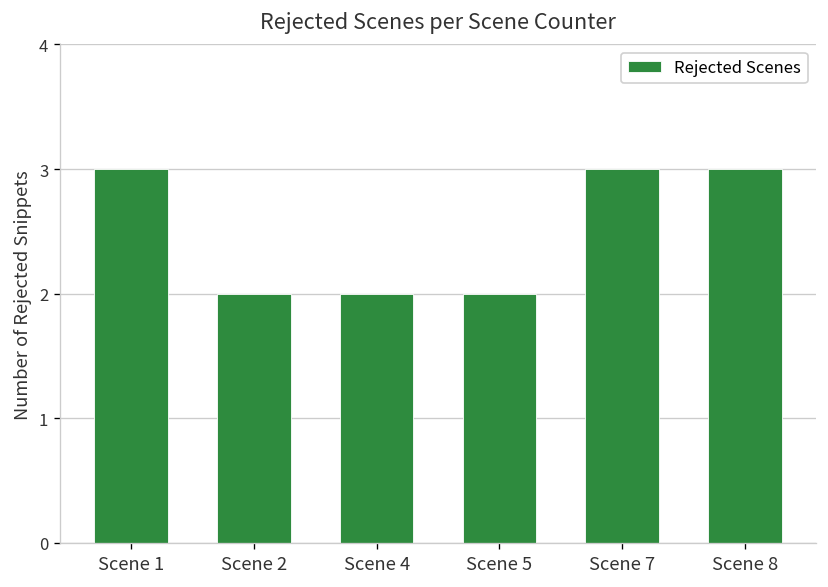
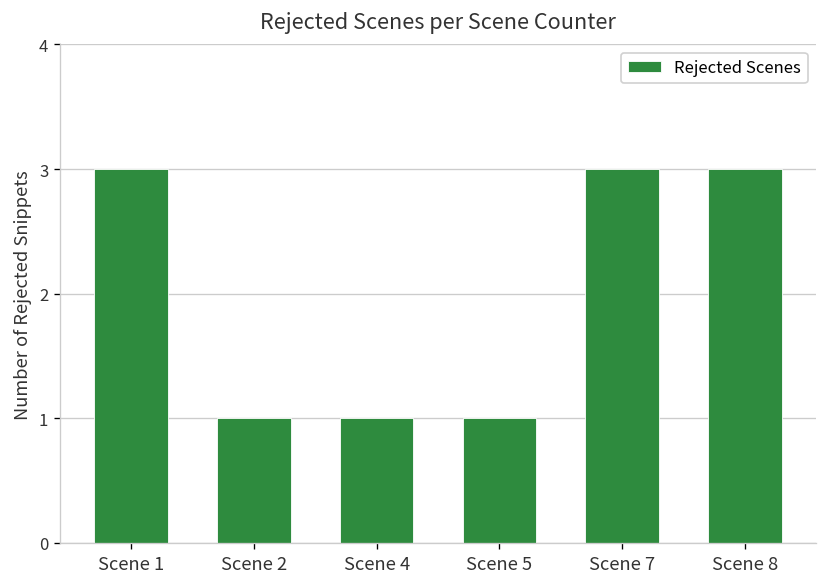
  {
    "Scene 1": 3,
-   "Scene 2": 2,
-   "Scene 4": 2,
-   "Scene 5": 2,
+   "Scene 2": 1,
+   "Scene 4": 1,
+   "Scene 5": 1,
    "Scene 7": 3,
    "Scene 8": 3
  }
